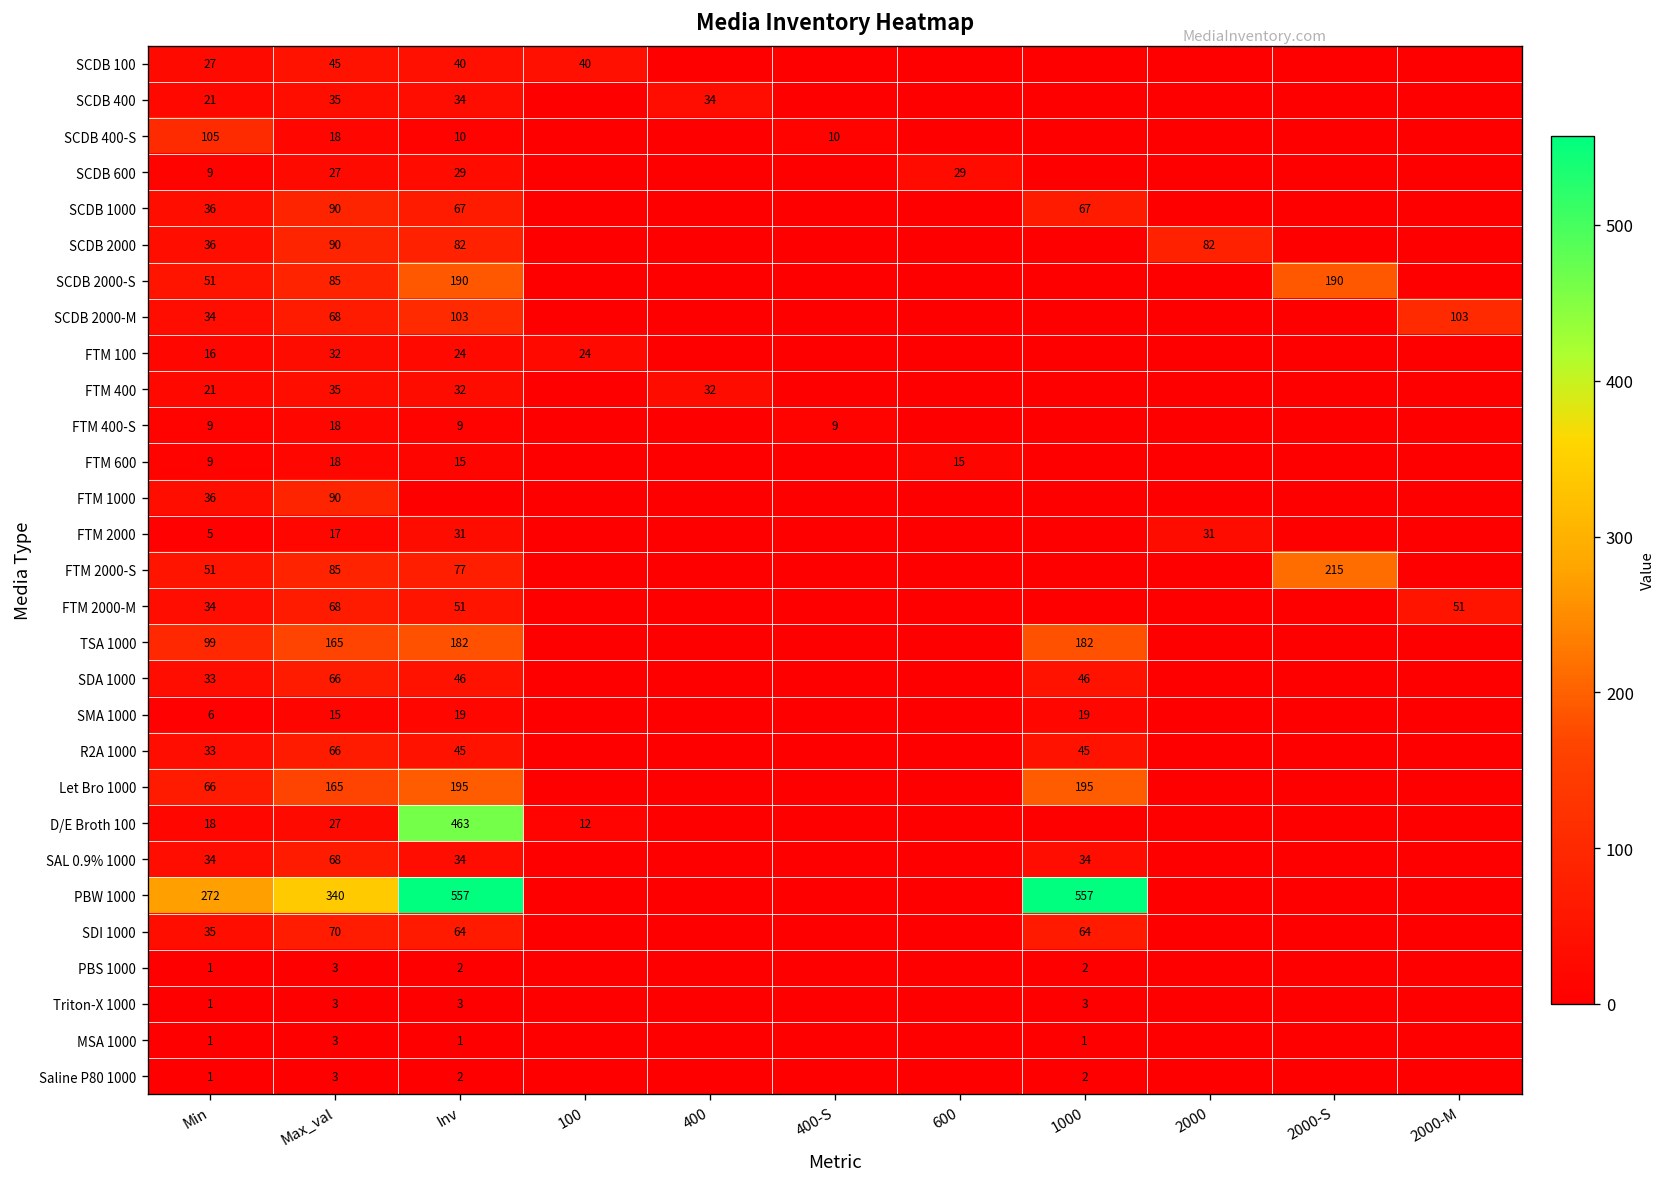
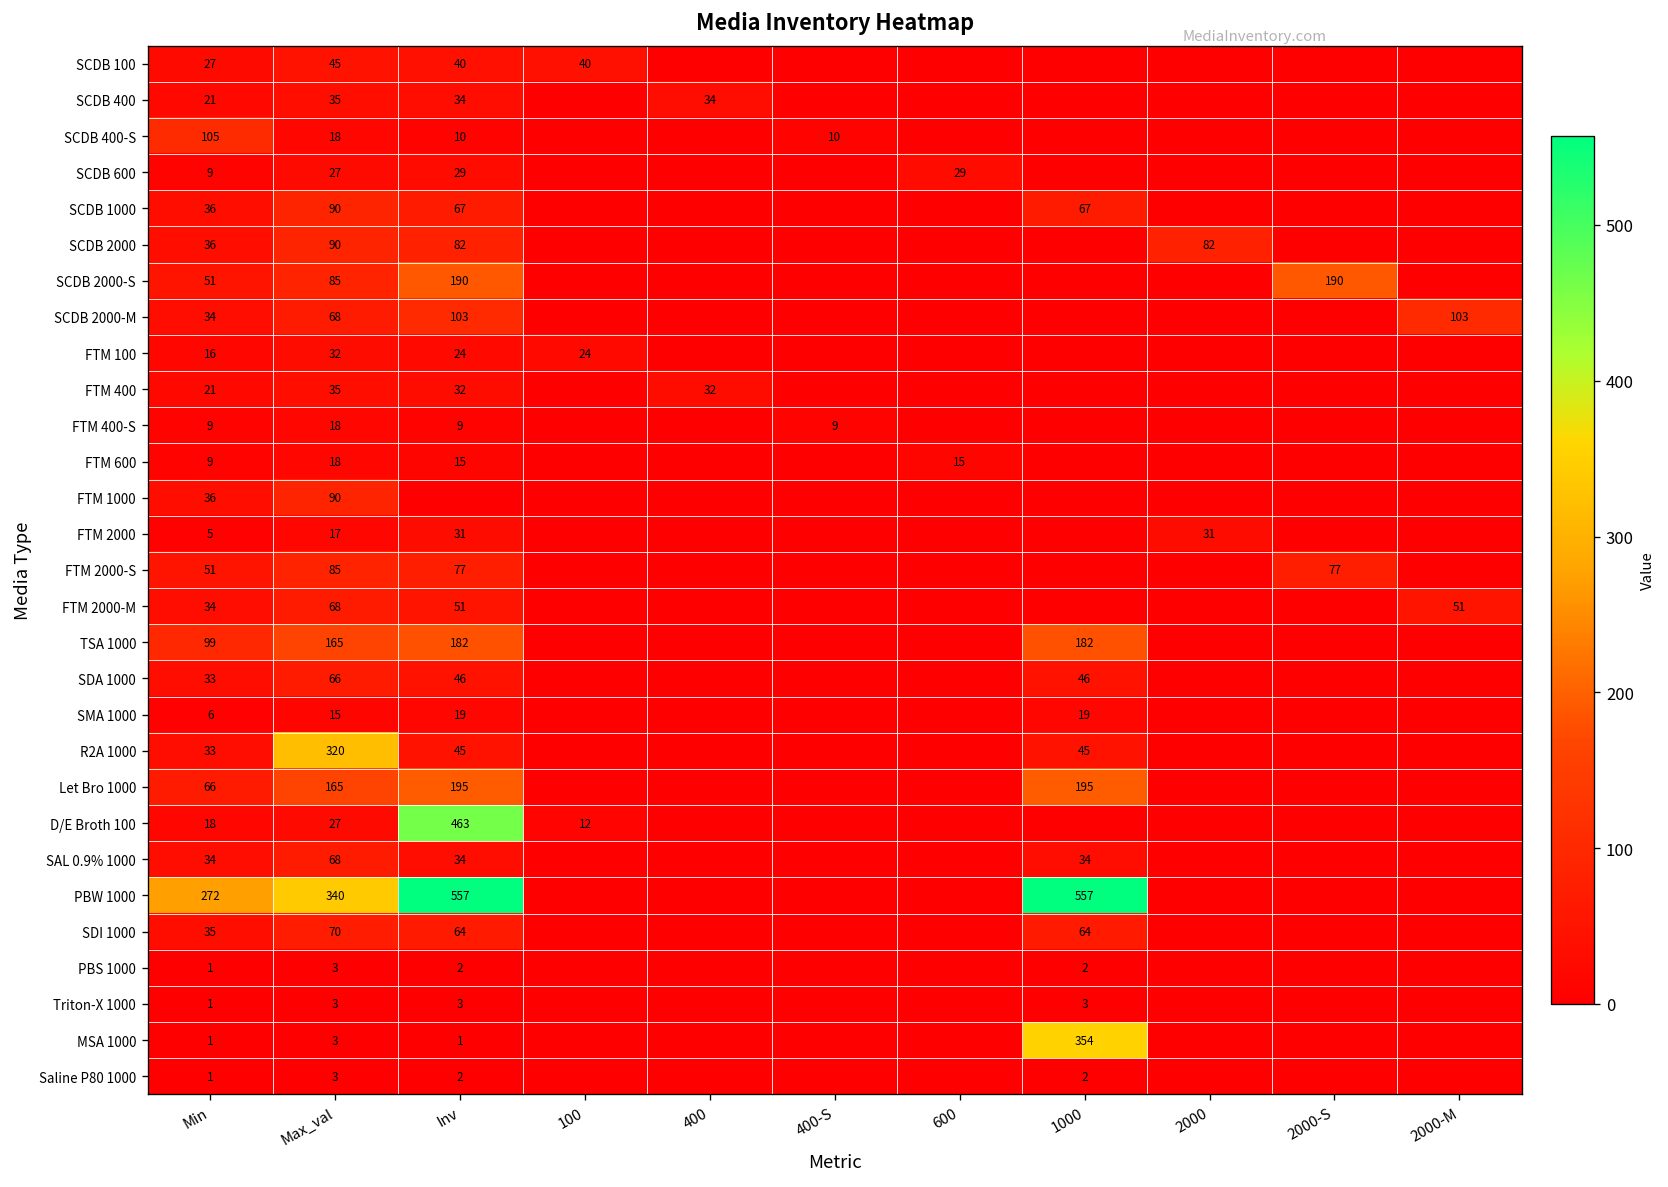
  {
    "SCDB 100": {
      "Min": 27,
      "Max_val": 45,
      "Inv": 40,
      "100": 40
    },
    "SCDB 400": {
      "Min": 21,
      "Max_val": 35,
      "Inv": 34,
      "400": 34
    },
    "SCDB 400-S": {
      "Min": 105,
      "Max_val": 18,
      "Inv": 10,
      "400-S": 10
    },
    "SCDB 600": {
      "Min": 9,
      "Max_val": 27,
      "Inv": 29,
      "600": 29
    },
    "SCDB 1000": {
      "Min": 36,
      "Max_val": 90,
      "Inv": 67,
      "1000": 67
    },
    "SCDB 2000": {
      "Min": 36,
      "Max_val": 90,
      "Inv": 82,
      "2000": 82
    },
    "SCDB 2000-S": {
      "Min": 51,
      "Max_val": 85,
      "Inv": 190,
      "2000-S": 190
    },
    "SCDB 2000-M": {
      "Min": 34,
      "Max_val": 68,
      "Inv": 103,
      "2000-M": 103
    },
    "FTM 100": {
      "Min": 16,
      "Max_val": 32,
      "Inv": 24,
      "100": 24
    },
    "FTM 400": {
      "Min": 21,
      "Max_val": 35,
      "Inv": 32,
      "400": 32
    },
    "FTM 400-S": {
      "Min": 9,
      "Max_val": 18,
      "Inv": 9,
      "400-S": 9
    },
    "FTM 600": {
      "Min": 9,
      "Max_val": 18,
      "Inv": 15,
      "600": 15
    },
    "FTM 1000": {
      "Min": 36,
      "Max_val": 90
    },
    "FTM 2000": {
      "Min": 5,
      "Max_val": 17,
      "Inv": 31,
      "2000": 31
    },
    "FTM 2000-S": {
      "Min": 51,
      "Max_val": 85,
      "Inv": 77,
-     "2000-S": 215
+     "2000-S": 77
    },
    "FTM 2000-M": {
      "Min": 34,
      "Max_val": 68,
      "Inv": 51,
      "2000-M": 51
    },
    "TSA 1000": {
      "Min": 99,
      "Max_val": 165,
      "Inv": 182,
      "1000": 182
    },
    "SDA 1000": {
      "Min": 33,
      "Max_val": 66,
      "Inv": 46,
      "1000": 46
    },
    "SMA 1000": {
      "Min": 6,
      "Max_val": 15,
      "Inv": 19,
      "1000": 19
    },
    "R2A 1000": {
      "Min": 33,
-     "Max_val": 66,
+     "Max_val": 320,
      "Inv": 45,
      "1000": 45
    },
    "Let Bro 1000": {
      "Min": 66,
      "Max_val": 165,
      "Inv": 195,
      "1000": 195
    },
    "D/E Broth 100": {
      "Min": 18,
      "Max_val": 27,
      "Inv": 463,
      "100": 12
    },
    "SAL 0.9% 1000": {
      "Min": 34,
      "Max_val": 68,
      "Inv": 34,
      "1000": 34
    },
    "PBW 1000": {
      "Min": 272,
      "Max_val": 340,
      "Inv": 557,
      "1000": 557
    },
    "SDI 1000": {
      "Min": 35,
      "Max_val": 70,
      "Inv": 64,
      "1000": 64
    },
    "PBS 1000": {
      "Min": 1,
      "Max_val": 3,
      "Inv": 2,
      "1000": 2
    },
    "Triton-X 1000": {
      "Min": 1,
      "Max_val": 3,
      "Inv": 3,
      "1000": 3
    },
    "MSA 1000": {
      "Min": 1,
      "Max_val": 3,
      "Inv": 1,
-     "1000": 1
+     "1000": 354
    },
    "Saline P80 1000": {
      "Min": 1,
      "Max_val": 3,
      "Inv": 2,
      "1000": 2
    }
  }
